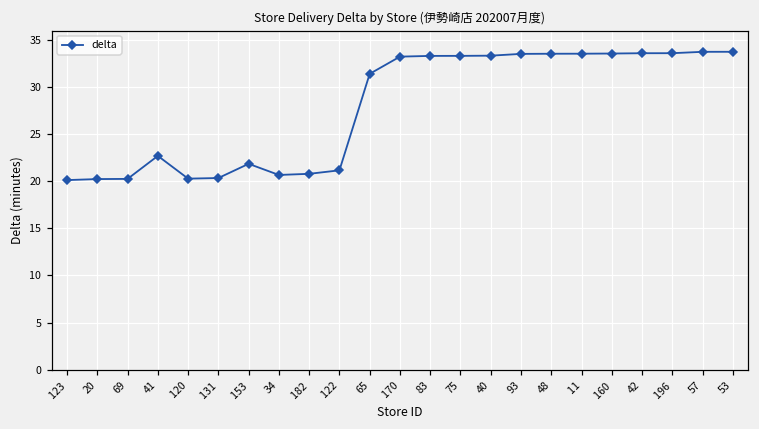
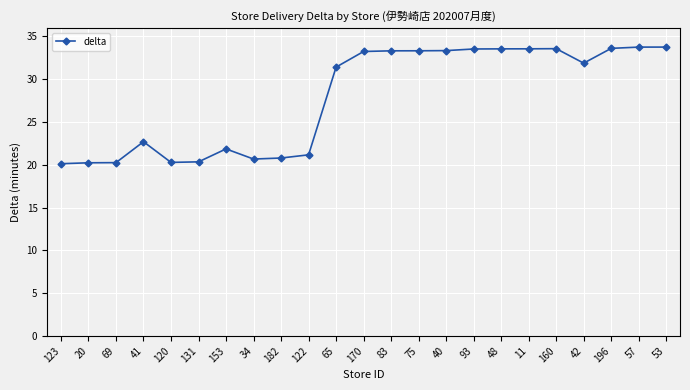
  {
    "123": 20,
    "20": 20,
    "69": 20,
    "41": 23,
    "120": 20,
    "131": 20,
    "153": 22,
    "34": 21,
    "182": 21,
    "122": 21,
    "65": 31,
    "170": 33,
    "83": 33,
    "75": 33,
    "40": 33,
    "93": 34,
    "48": 34,
    "11": 34,
    "160": 34,
-   "42": 34,
+   "42": 32,
    "196": 34,
    "57": 34,
    "53": 34
  }
